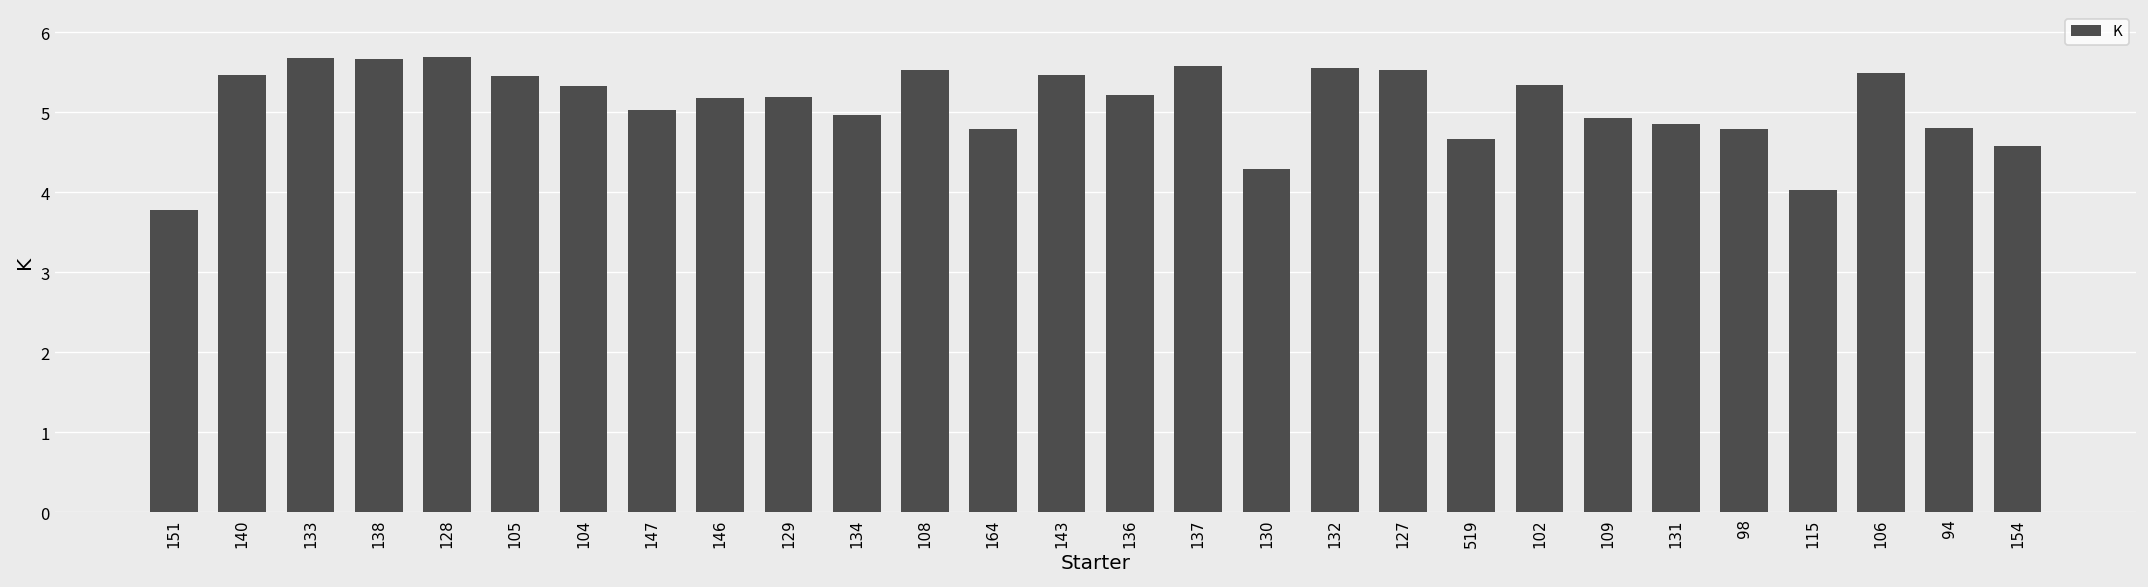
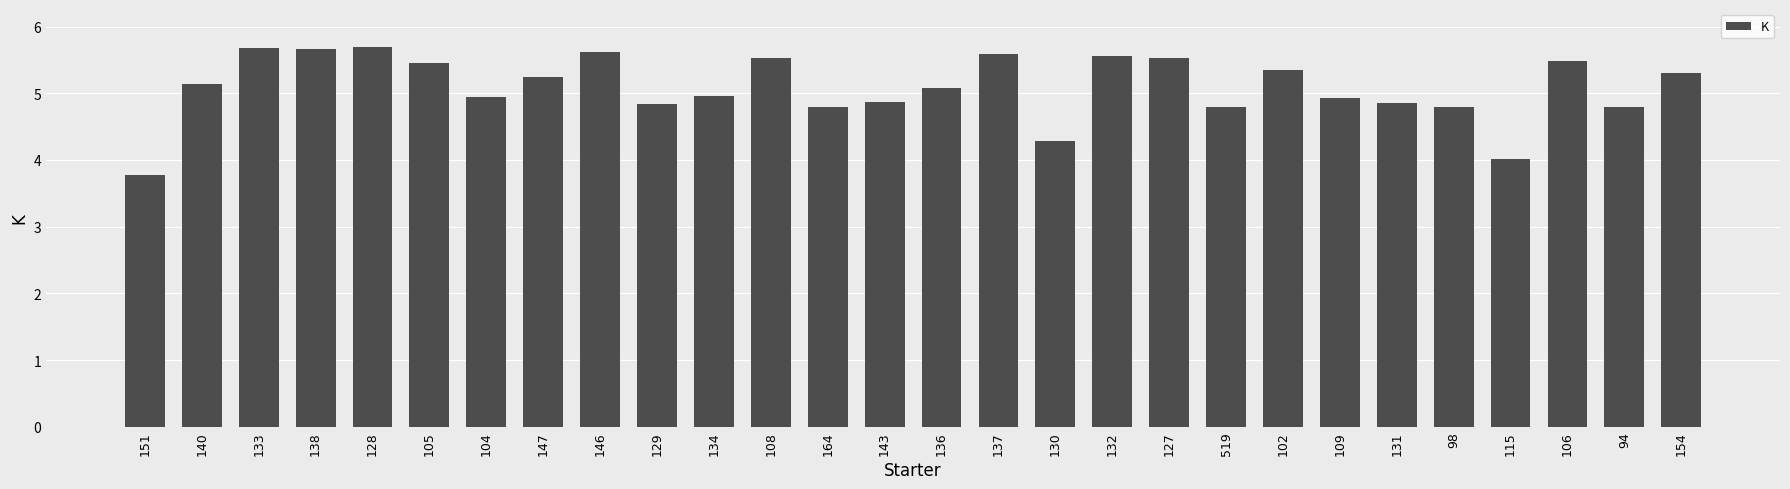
  {
    "151": 3.8,
-   "140": 5.5,
+   "140": 5.1,
    "133": 5.7,
    "138": 5.7,
    "128": 5.7,
    "105": 5.4,
-   "104": 5.3,
-   "147": 5.0,
-   "146": 5.2,
-   "129": 5.2,
+   "104": 5.0,
+   "147": 5.2,
+   "146": 5.6,
+   "129": 4.8,
    "134": 5.0,
    "108": 5.5,
    "164": 4.8,
-   "143": 5.5,
-   "136": 5.2,
+   "143": 4.9,
+   "136": 5.1,
    "137": 5.6,
    "130": 4.3,
    "132": 5.6,
    "127": 5.5,
-   "519": 4.7,
+   "519": 4.8,
    "102": 5.3,
    "109": 4.9,
    "131": 4.8,
    "98": 4.8,
    "115": 4.0,
    "106": 5.5,
    "94": 4.8,
-   "154": 4.6
+   "154": 5.3
  }
